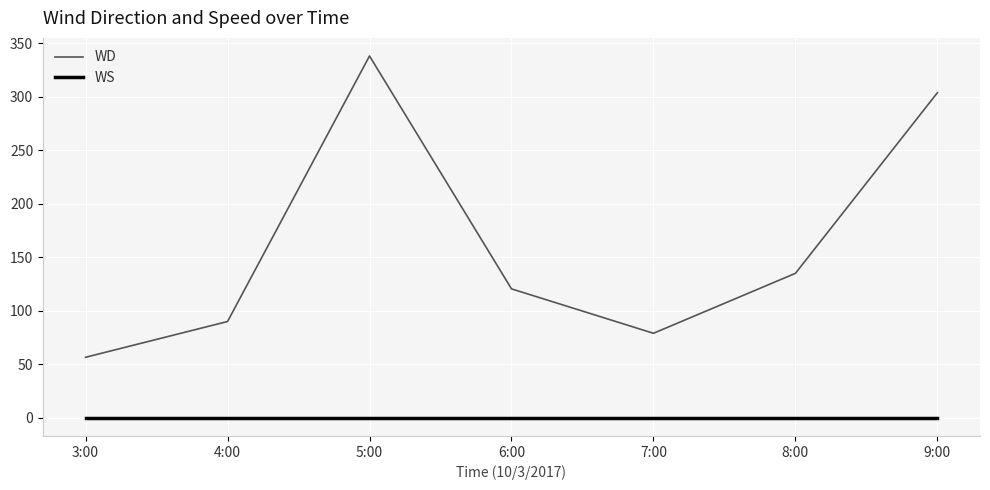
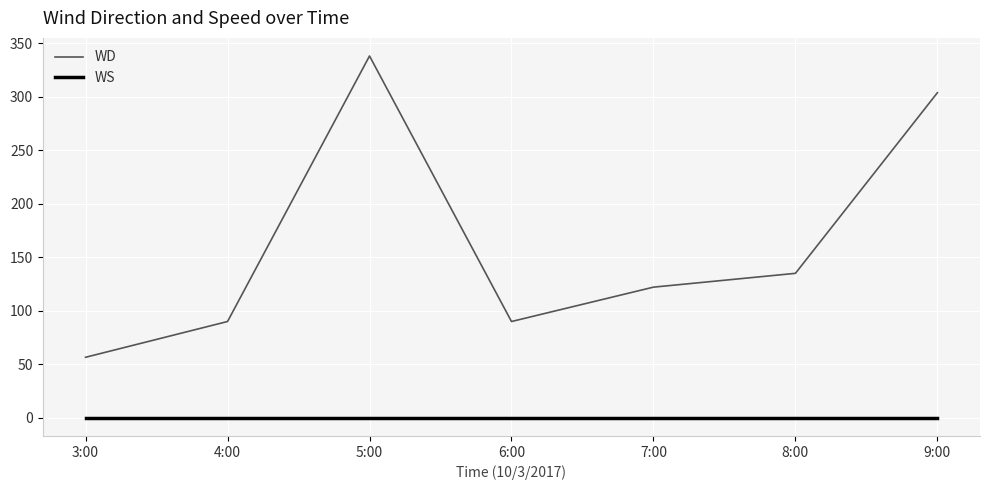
  {
    "WD": {
      "3:00": 57,
      "4:00": 90,
      "5:00": 338,
-     "6:00": 121,
-     "7:00": 79,
+     "6:00": 90,
+     "7:00": 122,
      "8:00": 135,
      "9:00": 304
    },
    "WS": {
      "3:00": 0,
      "4:00": 0,
      "5:00": 0,
      "6:00": 0,
      "7:00": 0,
      "8:00": 0,
      "9:00": 0
    }
  }
